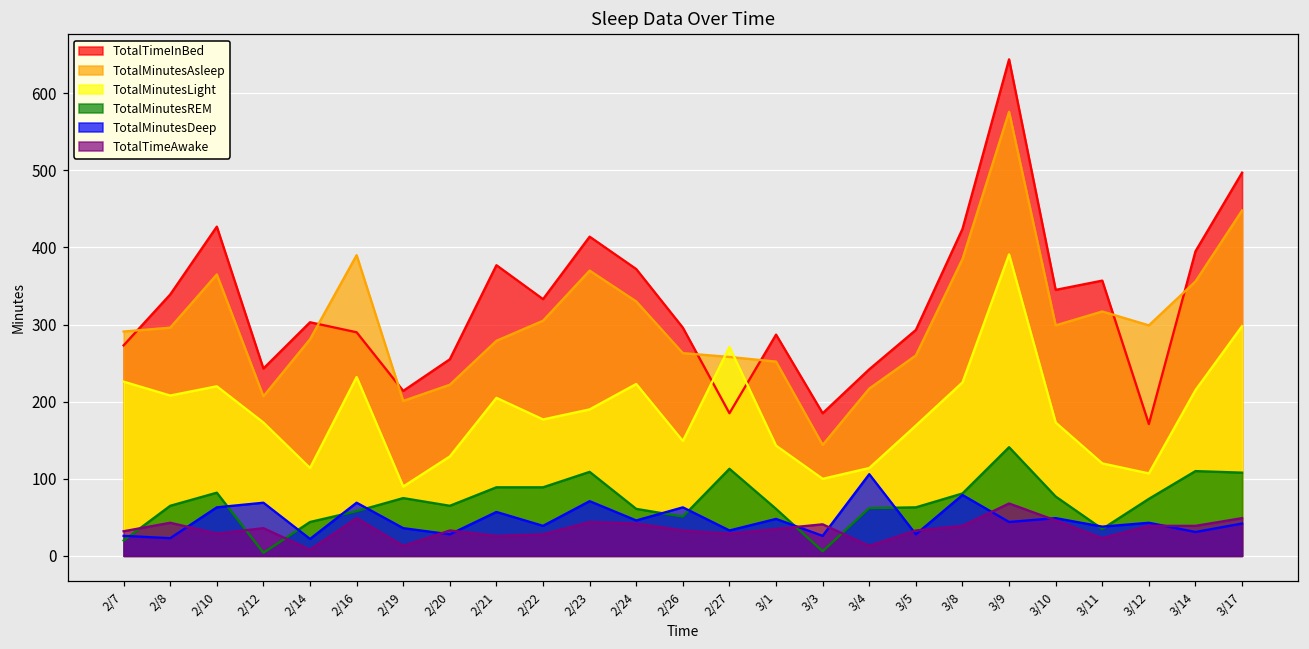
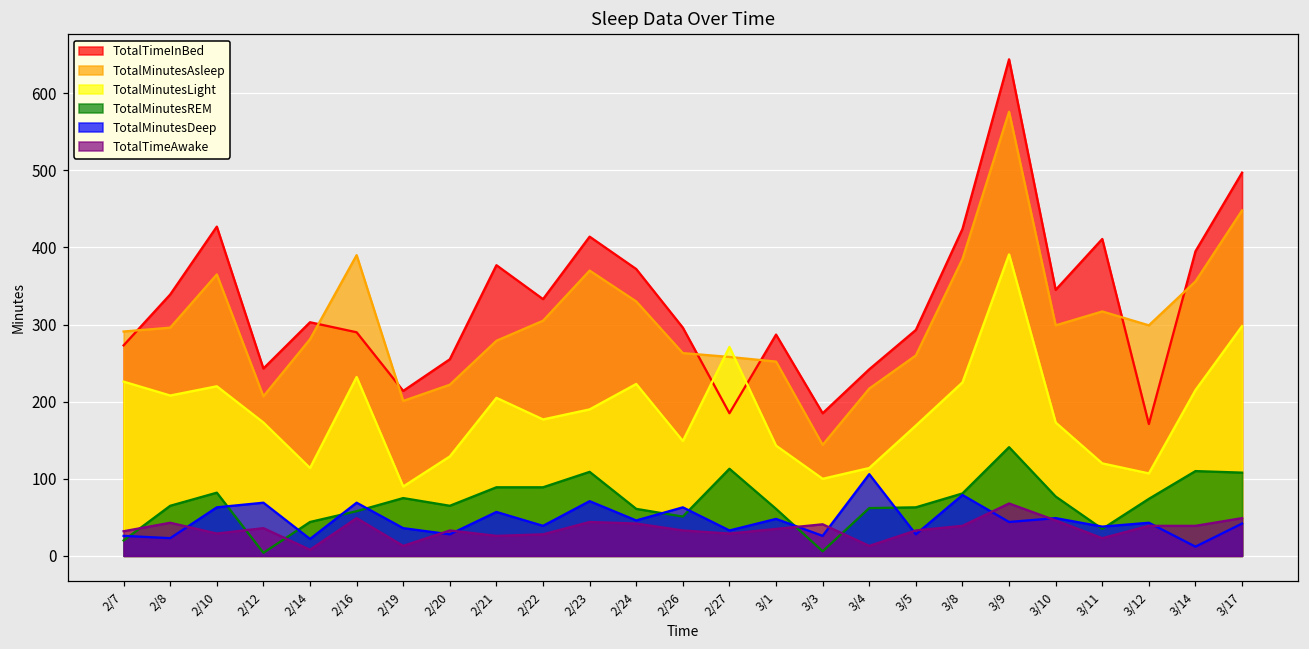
  {
    "TotalTimeInBed": {
      "2/7": 270,
      "2/8": 340,
      "2/10": 430,
      "2/12": 240,
      "2/14": 300,
      "2/16": 290,
      "2/19": 210,
      "2/20": 260,
      "2/21": 380,
      "2/22": 330,
      "2/23": 410,
      "2/24": 370,
      "2/26": 300,
      "2/27": 190,
      "3/1": 290,
      "3/3": 190,
      "3/4": 240,
      "3/5": 290,
      "3/8": 420,
      "3/9": 640,
      "3/10": 350,
-     "3/11": 360,
+     "3/11": 410,
      "3/12": 170,
      "3/14": 400,
      "3/17": 500
    },
    "TotalMinutesAsleep": {
      "2/7": 290,
      "2/8": 300,
      "2/10": 370,
      "2/12": 210,
      "2/14": 280,
      "2/16": 390,
      "2/19": 200,
      "2/20": 220,
      "2/21": 280,
      "2/22": 310,
      "2/23": 370,
      "2/24": 330,
      "2/26": 260,
      "2/27": 260,
      "3/1": 250,
      "3/3": 140,
      "3/4": 220,
      "3/5": 260,
      "3/8": 390,
      "3/9": 580,
      "3/10": 300,
      "3/11": 320,
      "3/12": 300,
      "3/14": 360,
      "3/17": 450
    },
    "TotalMinutesLight": {
      "2/7": 230,
      "2/8": 210,
      "2/10": 220,
      "2/12": 170,
      "2/14": 110,
      "2/16": 230,
      "2/19": 90,
      "2/20": 130,
      "2/21": 210,
      "2/22": 180,
      "2/23": 190,
      "2/24": 220,
      "2/26": 150,
      "2/27": 270,
      "3/1": 140,
      "3/3": 100,
      "3/4": 110,
      "3/5": 170,
      "3/8": 230,
      "3/9": 390,
      "3/10": 170,
      "3/11": 120,
      "3/12": 110,
      "3/14": 220,
      "3/17": 300
    },
    "TotalMinutesREM": {
      "2/7": 20,
      "2/8": 70,
      "2/10": 80,
      "2/12": 0,
      "2/14": 40,
      "2/16": 60,
      "2/19": 80,
      "2/20": 70,
      "2/21": 90,
      "2/22": 90,
      "2/23": 110,
      "2/24": 60,
      "2/26": 50,
      "2/27": 110,
      "3/1": 60,
      "3/3": 10,
      "3/4": 60,
      "3/5": 60,
      "3/9": 140,
      "3/10": 80,
      "3/12": 70,
      "3/14": 110,
      "3/17": 110
    },
    "TotalMinutesDeep": {
      "2/7": 30,
      "2/8": 20,
      "2/10": 60,
      "2/12": 70,
      "2/14": 20,
      "2/16": 70,
      "2/19": 40,
      "2/20": 30,
      "2/21": 60,
      "2/22": 40,
      "2/23": 70,
      "2/24": 50,
      "2/26": 60,
      "2/27": 30,
      "3/1": 50,
      "3/3": 30,
      "3/4": 110,
      "3/5": 30,
      "3/9": 40,
      "3/12": 40,
-     "3/14": 30,
+     "3/14": 10,
      "3/17": 40
    },
    "TotalTimeAwake": {
      "2/7": 30,
      "2/8": 40,
      "2/10": 30,
      "2/12": 40,
      "2/14": 10,
      "2/16": 50,
      "2/19": 10,
      "2/20": 30,
      "2/21": 30,
      "2/22": 30,
      "2/23": 40,
      "2/24": 40,
      "2/26": 30,
      "2/27": 30,
      "3/1": 40,
      "3/3": 40,
      "3/4": 10,
      "3/5": 30,
      "3/8": 40,
      "3/9": 70,
      "3/11": 20,
      "3/12": 40,
      "3/14": 40,
      "3/17": 50
    }
  }
